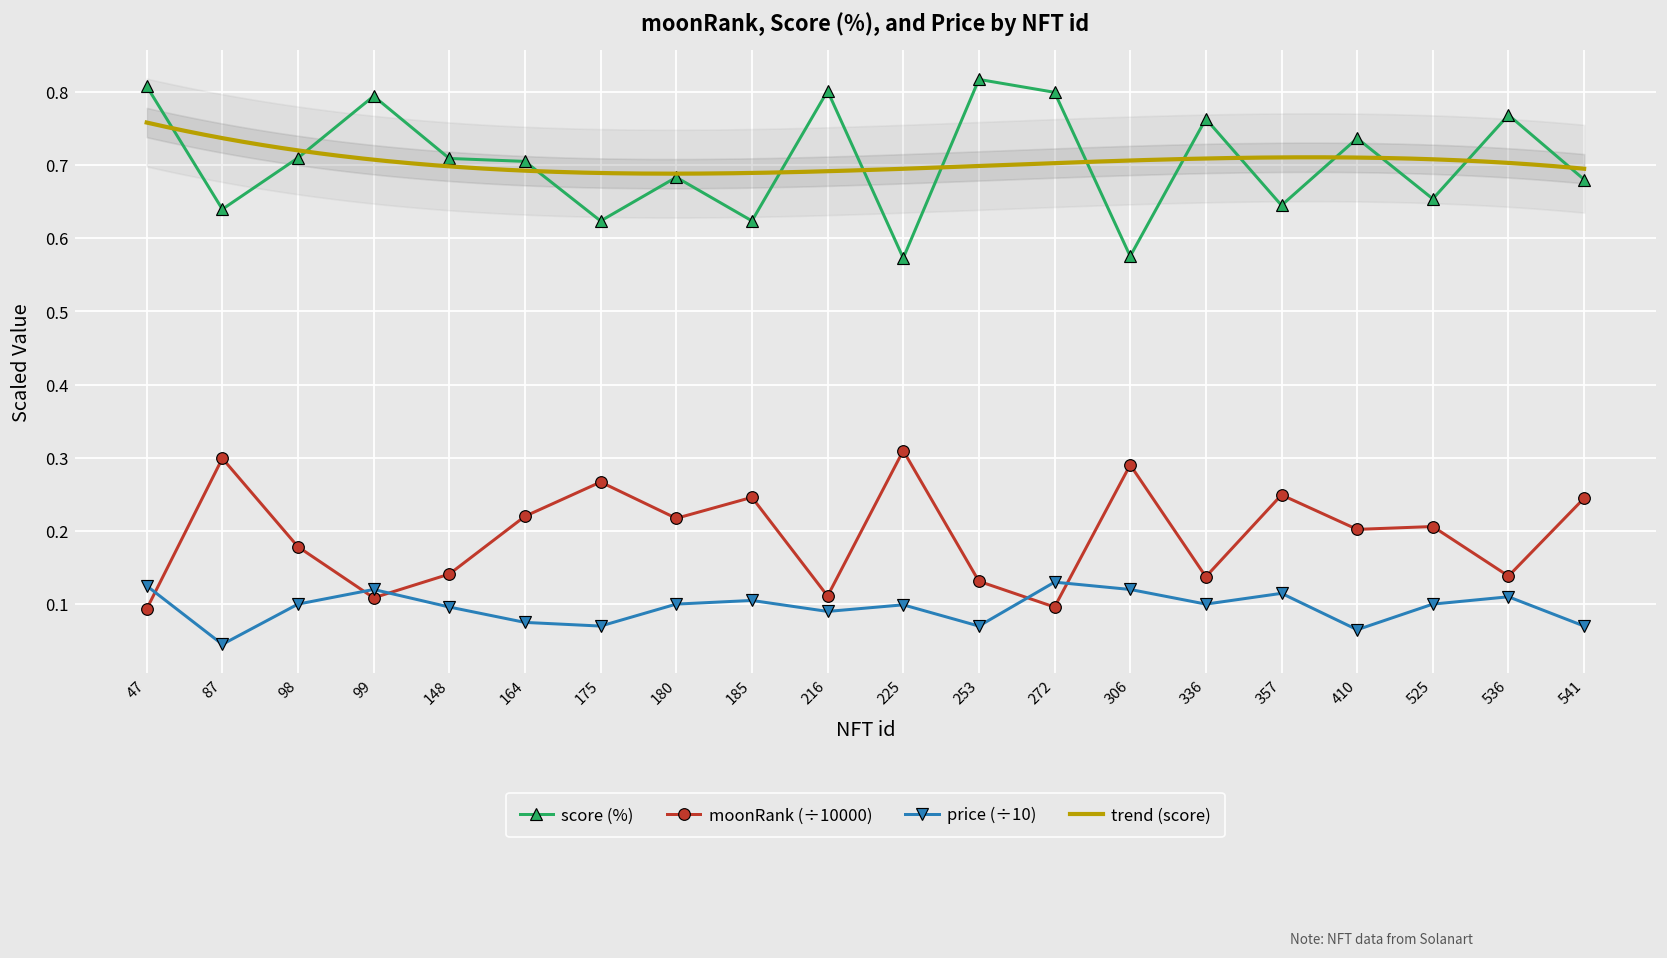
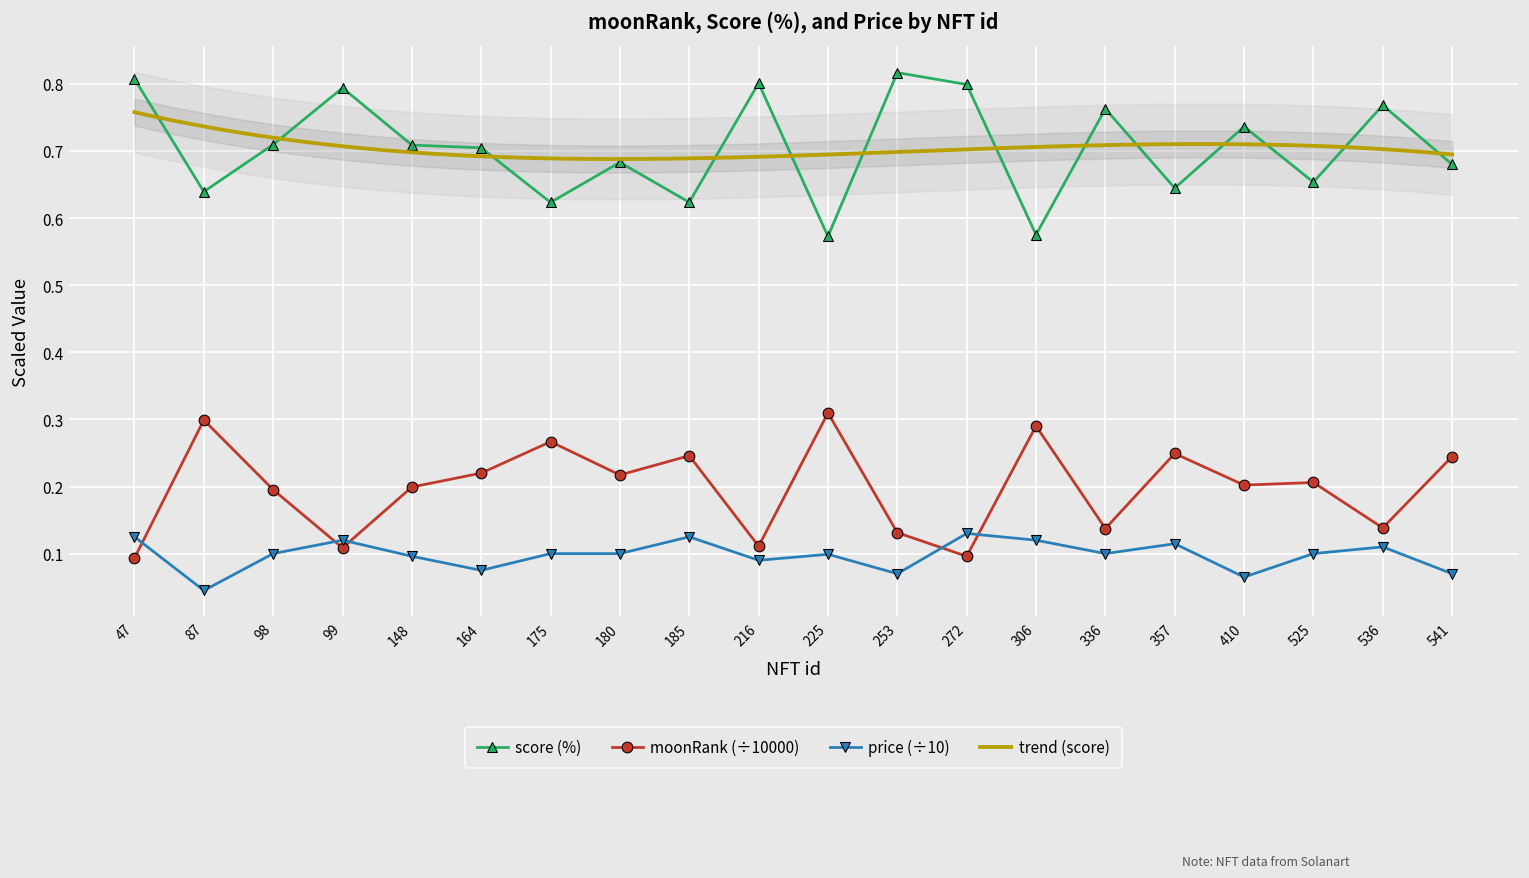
  {
    "score (%)": {
      "47": 0.81,
      "87": 0.64,
      "98": 0.71,
      "99": 0.79,
      "148": 0.71,
      "164": 0.70,
      "175": 0.62,
      "180": 0.68,
      "185": 0.62,
      "216": 0.80,
      "225": 0.57,
      "253": 0.82,
      "272": 0.80,
      "306": 0.58,
      "336": 0.76,
      "357": 0.64,
      "410": 0.74,
      "525": 0.65,
      "536": 0.77,
      "541": 0.68
    },
    "moonRank (÷10000)": {
      "47": 0.09,
      "87": 0.30,
-     "98": 0.18,
+     "98": 0.20,
      "99": 0.11,
-     "148": 0.14,
+     "148": 0.20,
      "164": 0.22,
      "175": 0.27,
      "180": 0.22,
      "185": 0.25,
      "216": 0.11,
      "225": 0.31,
      "253": 0.13,
      "272": 0.10,
      "306": 0.29,
      "336": 0.14,
      "357": 0.25,
      "410": 0.20,
      "525": 0.21,
      "536": 0.14,
      "541": 0.24
    },
    "price (÷10)": {
      "47": 0.13,
      "87": 0.05,
      "98": 0.10,
      "99": 0.12,
      "148": 0.10,
      "164": 0.08,
-     "175": 0.07,
+     "175": 0.10,
      "180": 0.10,
-     "185": 0.11,
+     "185": 0.13,
      "216": 0.09,
      "225": 0.10,
      "253": 0.07,
      "272": 0.13,
      "306": 0.12,
      "336": 0.10,
      "357": 0.11,
      "410": 0.07,
      "525": 0.10,
      "536": 0.11,
      "541": 0.07
    },
    "trend (score)": {
      "47": 0.76,
      "541": 0.69
    }
  }
